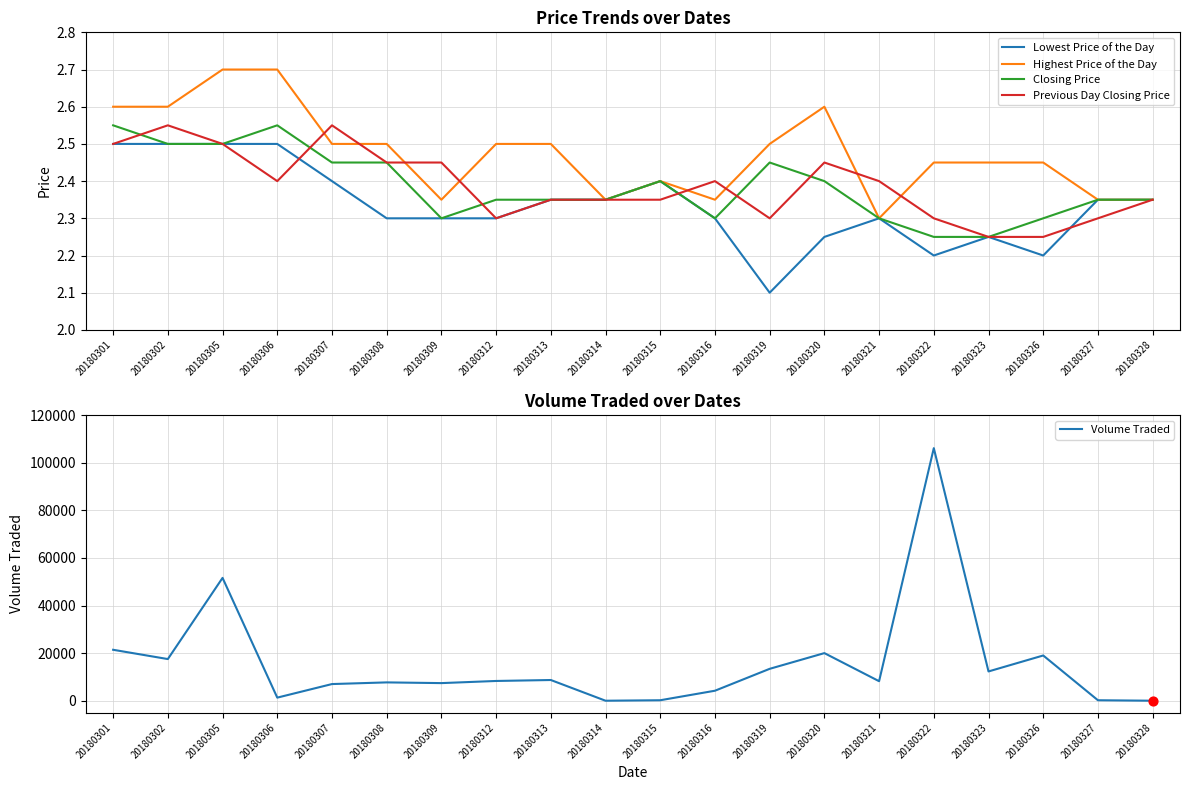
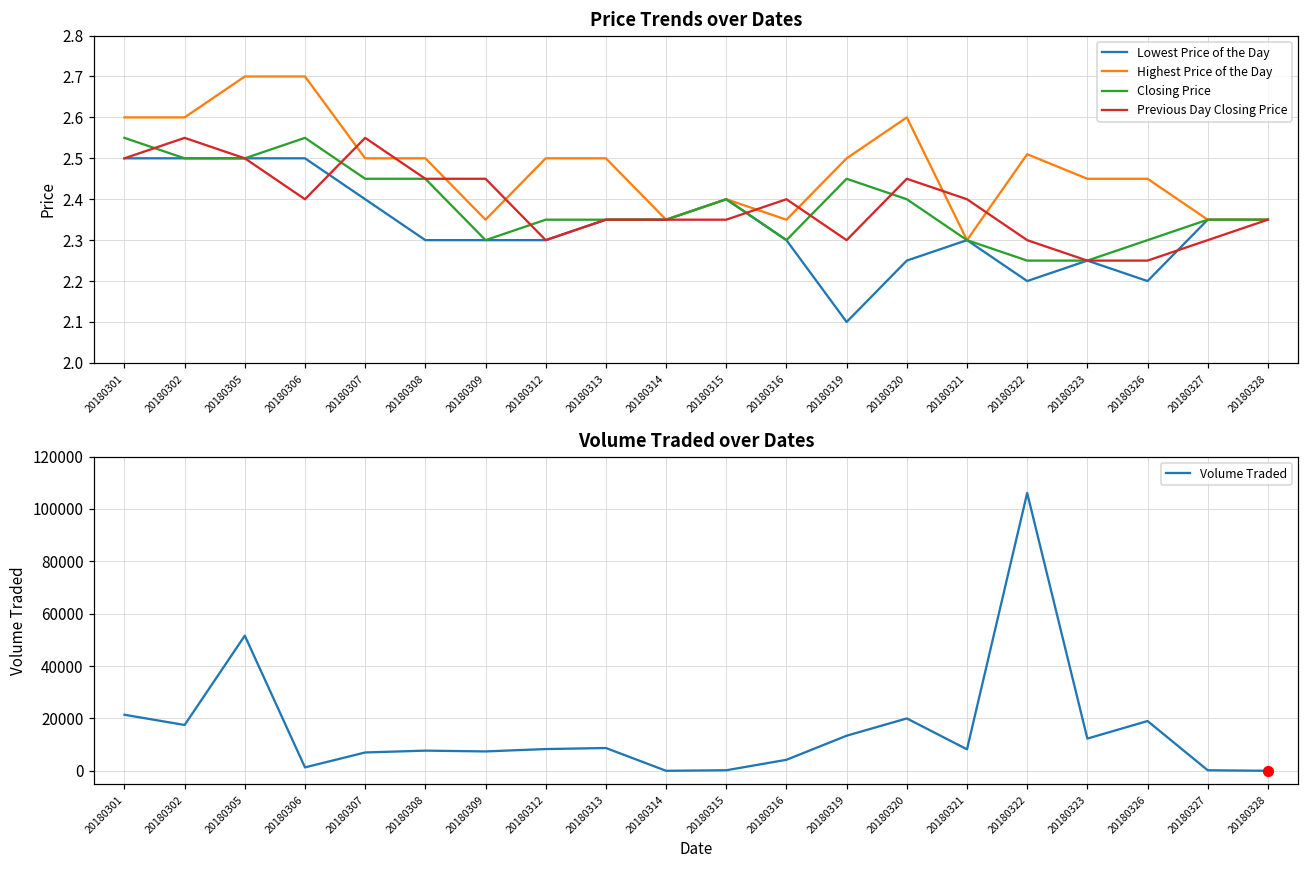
  {
    "Price Trends over Dates": {
      "Lowest Price of the Day": {
        "20180306": 2.50,
        "20180307": 2.40,
        "20180308": 2.30,
        "20180319": 2.10,
        "20180320": 2.25,
        "20180322": 2.20,
        "20180326": 2.20
      },
      "Highest Price of the Day": {
        "20180301": 2.60,
        "20180302": 2.60,
        "20180305": 2.70,
        "20180306": 2.70,
        "20180307": 2.50,
        "20180308": 2.50,
        "20180309": 2.35,
        "20180312": 2.50,
        "20180313": 2.50,
        "20180316": 2.35,
        "20180319": 2.50,
        "20180320": 2.60,
-       "20180322": 2.45,
+       "20180322": 2.51,
        "20180323": 2.45,
        "20180326": 2.45
      },
      "Closing Price": {
        "20180301": 2.55,
        "20180306": 2.55,
        "20180307": 2.45,
        "20180312": 2.35,
        "20180319": 2.45,
        "20180320": 2.40,
        "20180322": 2.25,
        "20180326": 2.30
      },
      "Previous Day Closing Price": {
        "20180302": 2.55,
        "20180306": 2.40,
        "20180307": 2.55,
        "20180309": 2.45,
        "20180315": 2.35,
        "20180316": 2.40,
        "20180319": 2.30,
        "20180320": 2.45,
        "20180321": 2.40,
        "20180322": 2.30,
        "20180326": 2.25,
        "20180327": 2.30
      }
    },
    "Volume Traded over Dates": {
      "Volume Traded": {
        "20180301": 21000,
        "20180302": 18000,
        "20180305": 52000,
        "20180306": 1000,
        "20180307": 7000,
        "20180308": 8000,
        "20180309": 7000,
        "20180312": 8000,
        "20180313": 9000,
        "20180314": 0,
        "20180315": 0,
        "20180316": 4000,
        "20180319": 13000,
        "20180320": 20000,
        "20180321": 8000,
        "20180322": 106000,
        "20180323": 12000,
        "20180326": 19000,
        "20180327": 0
      }
    }
  }
